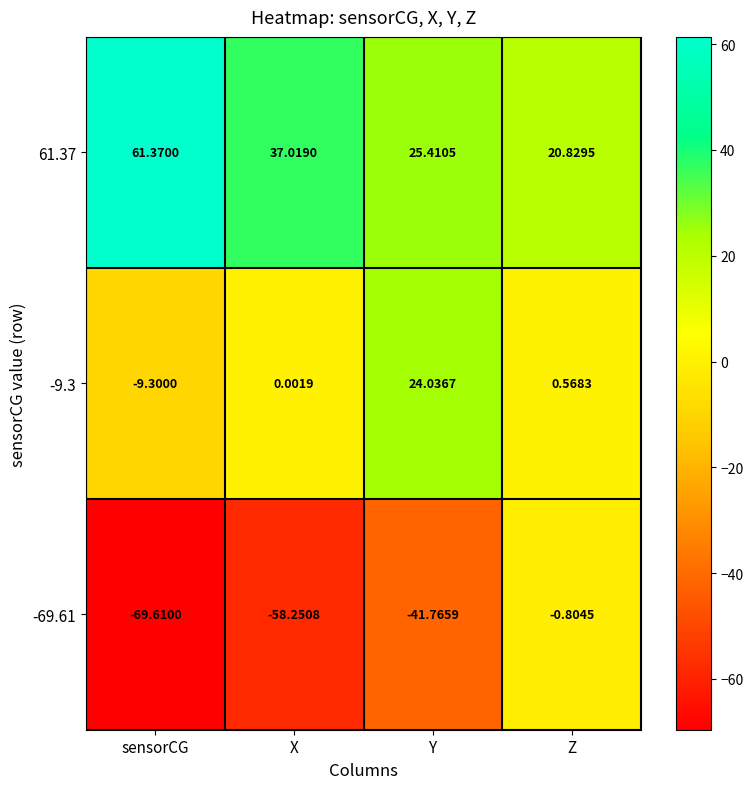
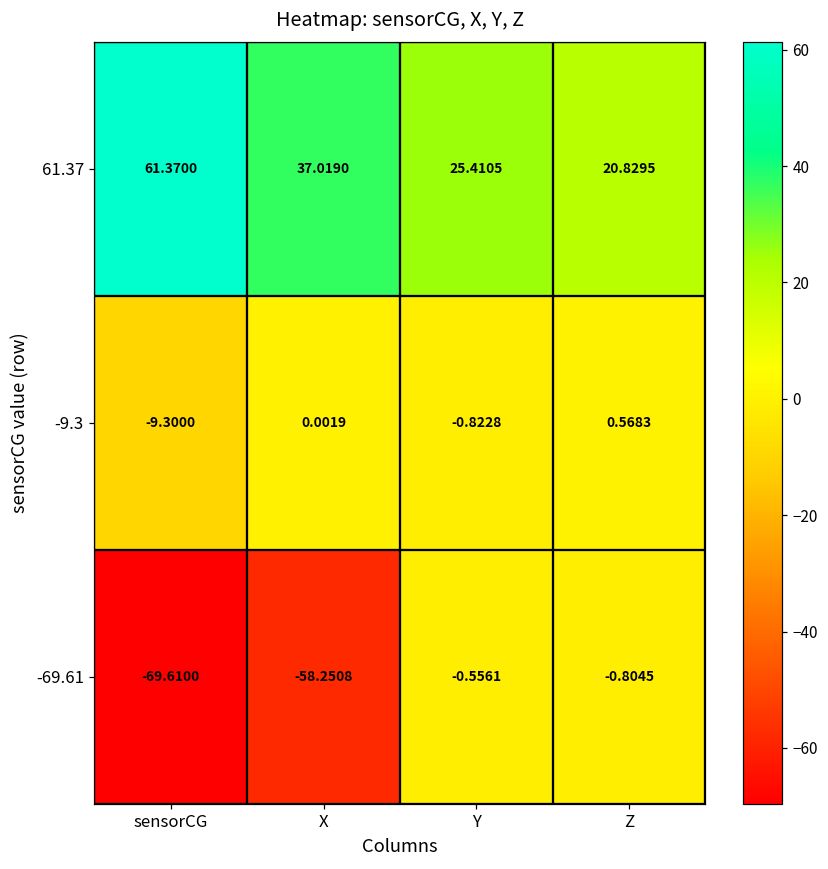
  {
    "61.37": {
      "sensorCG": 61.3700,
      "X": 37.0190,
      "Y": 25.4105,
      "Z": 20.8295
    },
    "-9.3": {
      "sensorCG": -9.3000,
      "X": 0.0019,
-     "Y": 24.0367,
+     "Y": -0.8228,
      "Z": 0.5683
    },
    "-69.61": {
      "sensorCG": -69.6100,
      "X": -58.2508,
-     "Y": -41.7659,
+     "Y": -0.5561,
      "Z": -0.8045
    }
  }
